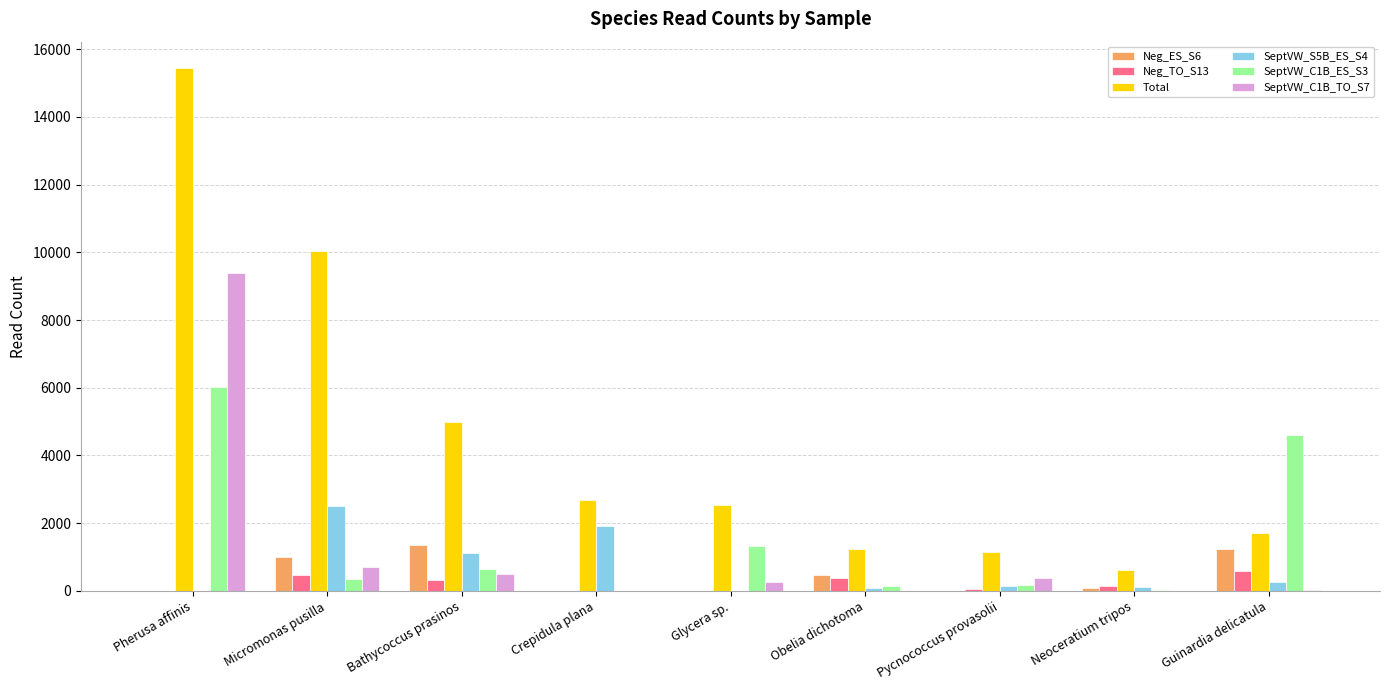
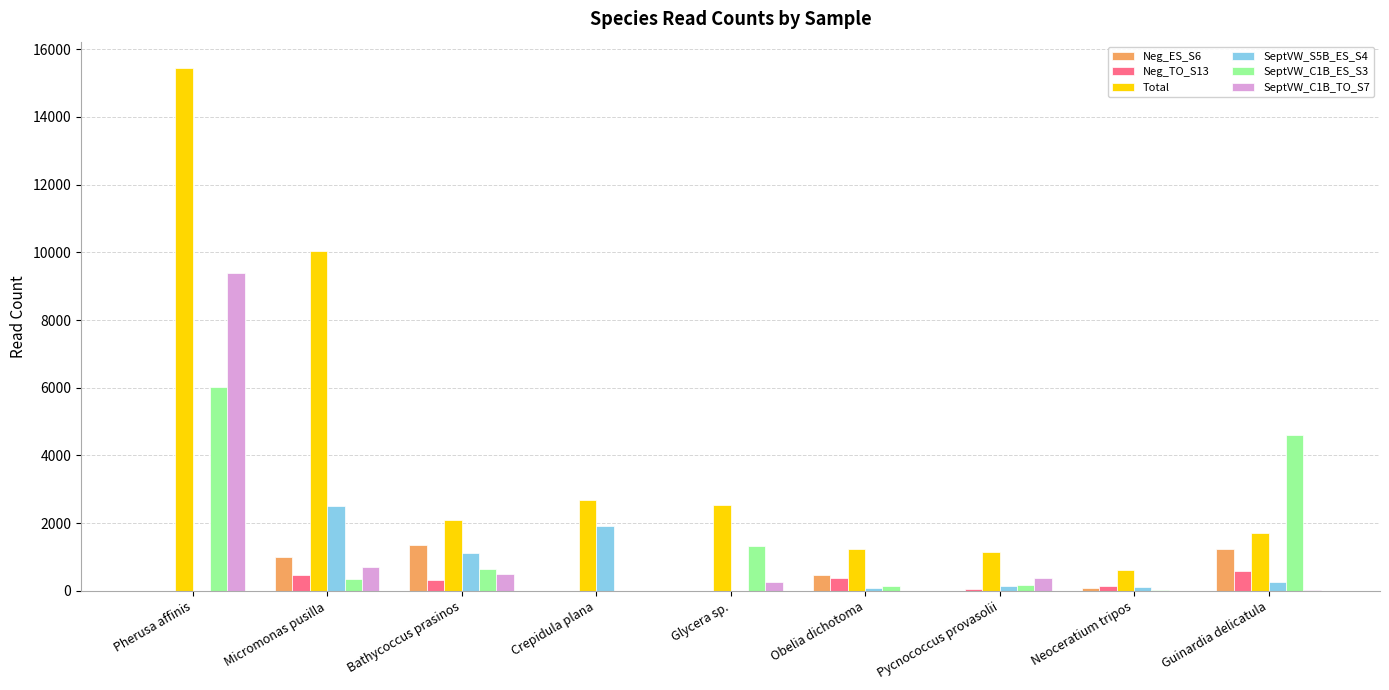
  {
    "Neg_ES_S6": {
      "Pherusa affinis": 0,
      "Micromonas pusilla": 1000,
      "Bathycoccus prasinos": 1400,
      "Crepidula plana": 0,
      "Glycera sp.": 0,
      "Obelia dichotoma": 500,
      "Neoceratium tripos": 100,
      "Guinardia delicatula": 1200
    },
    "Neg_TO_S13": {
      "Pherusa affinis": 0,
      "Micromonas pusilla": 500,
      "Bathycoccus prasinos": 300,
      "Crepidula plana": 0,
      "Glycera sp.": 0,
      "Obelia dichotoma": 400,
      "Neoceratium tripos": 100,
      "Guinardia delicatula": 600
    },
    "Total": {
      "Pherusa affinis": 15400,
      "Micromonas pusilla": 10000,
-     "Bathycoccus prasinos": 5000,
+     "Bathycoccus prasinos": 2100,
      "Crepidula plana": 2700,
      "Glycera sp.": 2500,
      "Obelia dichotoma": 1200,
      "Pycnococcus provasolii": 1100,
      "Neoceratium tripos": 600,
      "Guinardia delicatula": 1700
    },
    "SeptVW_S5B_ES_S4": {
      "Pherusa affinis": 0,
      "Micromonas pusilla": 2500,
      "Bathycoccus prasinos": 1100,
      "Crepidula plana": 1900,
      "Glycera sp.": 0,
      "Obelia dichotoma": 100,
      "Pycnococcus provasolii": 200,
      "Neoceratium tripos": 100,
      "Guinardia delicatula": 300
    },
    "SeptVW_C1B_ES_S3": {
      "Pherusa affinis": 6000,
      "Micromonas pusilla": 300,
      "Bathycoccus prasinos": 700,
      "Crepidula plana": 0,
      "Glycera sp.": 1300,
      "Obelia dichotoma": 100,
      "Pycnococcus provasolii": 200,
      "Guinardia delicatula": 4600
    },
    "SeptVW_C1B_TO_S7": {
      "Pherusa affinis": 9400,
      "Micromonas pusilla": 700,
      "Bathycoccus prasinos": 500,
      "Crepidula plana": 0,
      "Glycera sp.": 300,
      "Pycnococcus provasolii": 400
    }
  }
